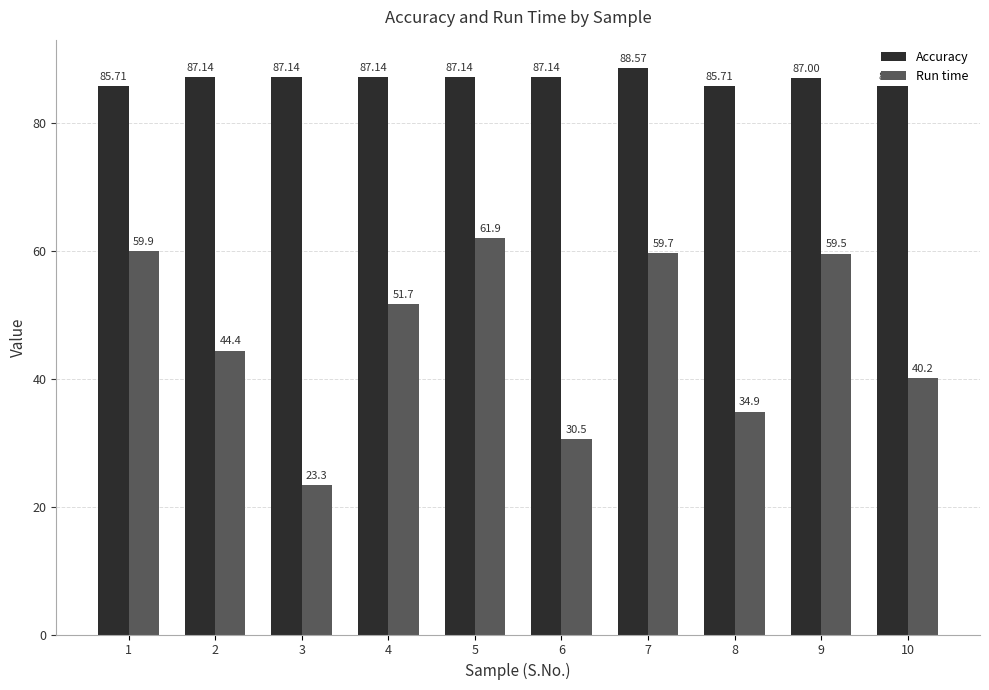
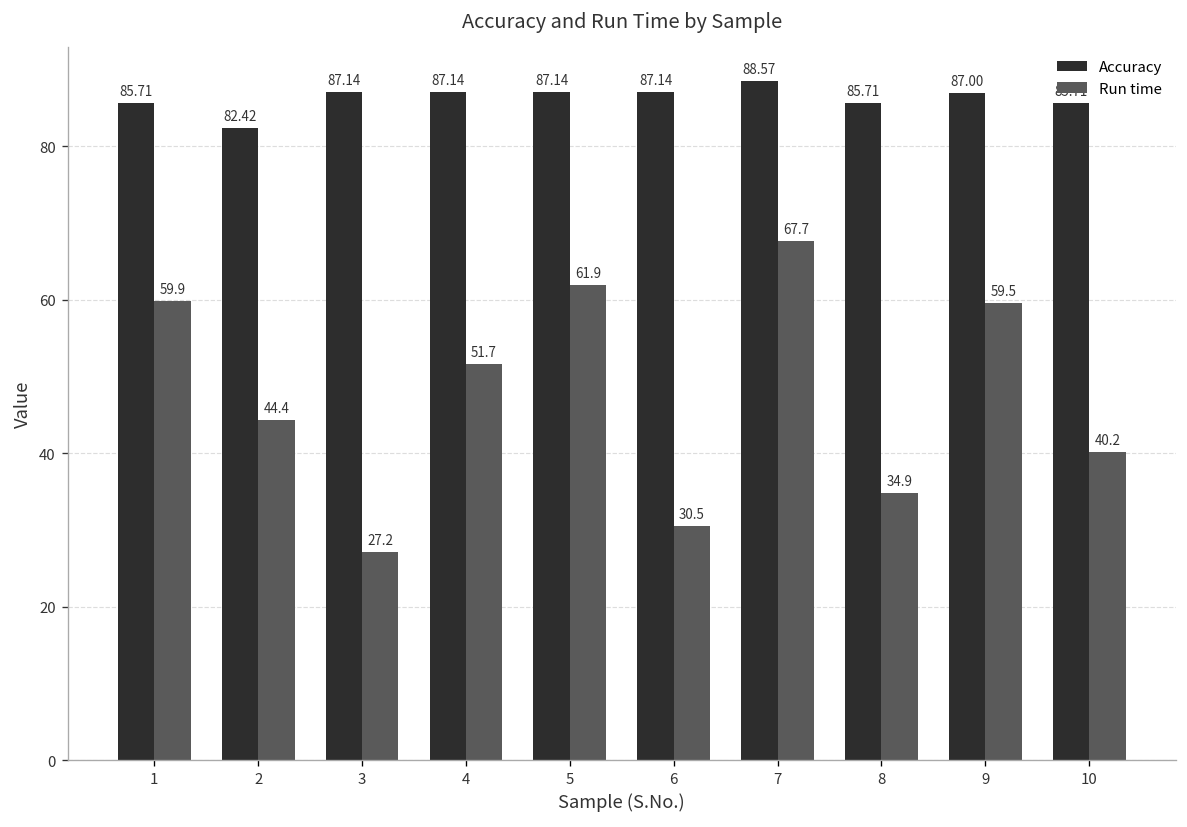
  {
    "Accuracy": {
      "1": 85.71,
-     "2": 87.14,
+     "2": 82.42,
      "3": 87.14,
      "4": 87.14,
      "5": 87.14,
      "6": 87.14,
      "7": 88.57,
      "8": 85.71,
      "9": 87.00
    },
    "Run time": {
      "1": 59.9,
      "2": 44.4,
-     "3": 23.3,
+     "3": 27.2,
      "4": 51.7,
      "5": 61.9,
      "6": 30.5,
-     "7": 59.7,
+     "7": 67.7,
      "8": 34.9,
      "9": 59.5,
      "10": 40.2
    }
  }
